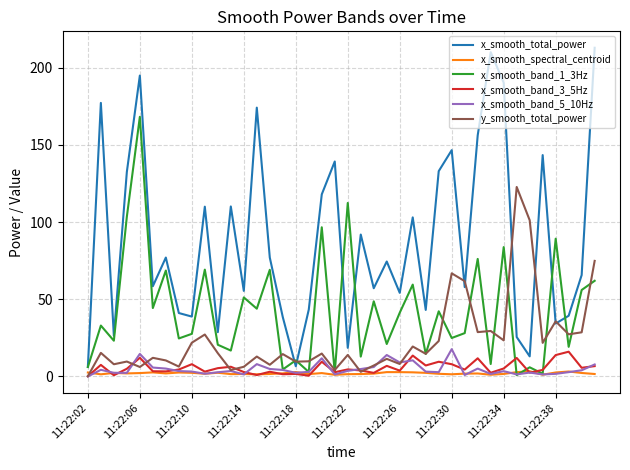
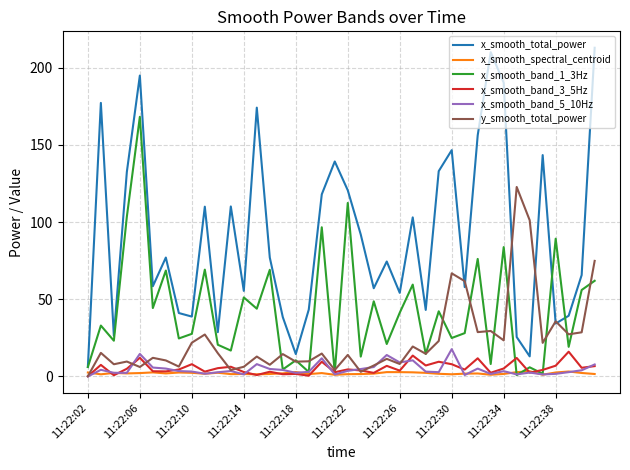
  {
    "x_smooth_total_power": {
      "11:22:06": 195,
      "11:22:10": 39,
      "11:22:14": 55,
-     "11:22:18": 7,
-     "11:22:22": 19,
+     "11:22:18": 15,
+     "11:22:22": 121,
      "11:22:26": 54,
      "11:22:30": 147
    },
    "x_smooth_spectral_centroid": {
      "11:22:02": 3,
      "11:22:06": 2,
      "11:22:22": 2,
      "11:22:30": 1,
      "11:22:34": 2
    },
    "x_smooth_band_1_3Hz": {
      "11:22:06": 168,
      "11:22:10": 28,
      "11:22:14": 51,
      "11:22:22": 112,
      "11:22:26": 41,
      "11:22:30": 25,
      "11:22:34": 84,
      "11:22:38": 89
    },
    "x_smooth_band_3_5Hz": {
      "11:22:06": 12,
      "11:22:10": 8,
      "11:22:30": 8,
      "11:22:34": 5,
-     "11:22:38": 14
+     "11:22:38": 7
    },
    "x_smooth_band_5_10Hz": {
      "11:22:06": 15,
      "11:22:30": 18,
      "11:22:34": 3
    },
    "y_smooth_total_power": {
      "11:22:06": 6,
      "11:22:10": 22,
      "11:22:14": 6,
      "11:22:22": 14,
      "11:22:30": 67,
      "11:22:34": 23
    }
  }
